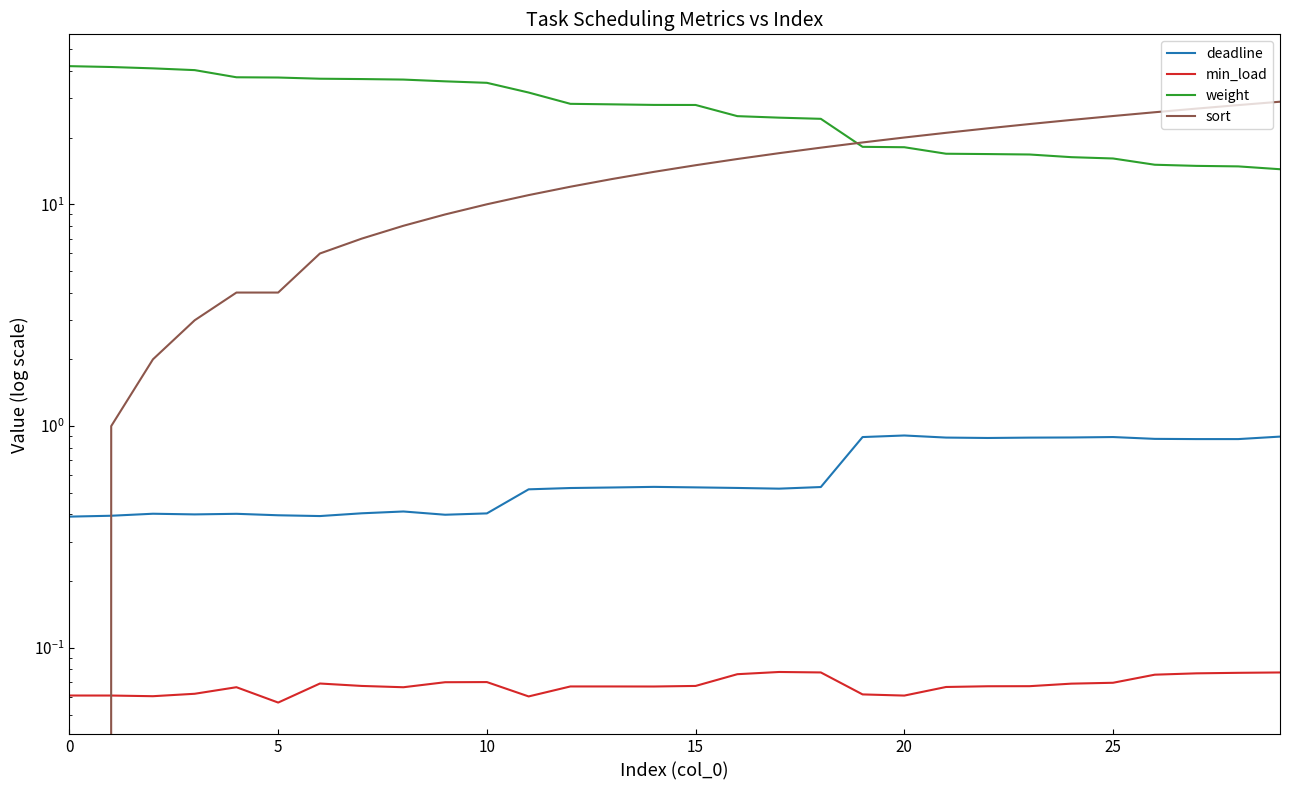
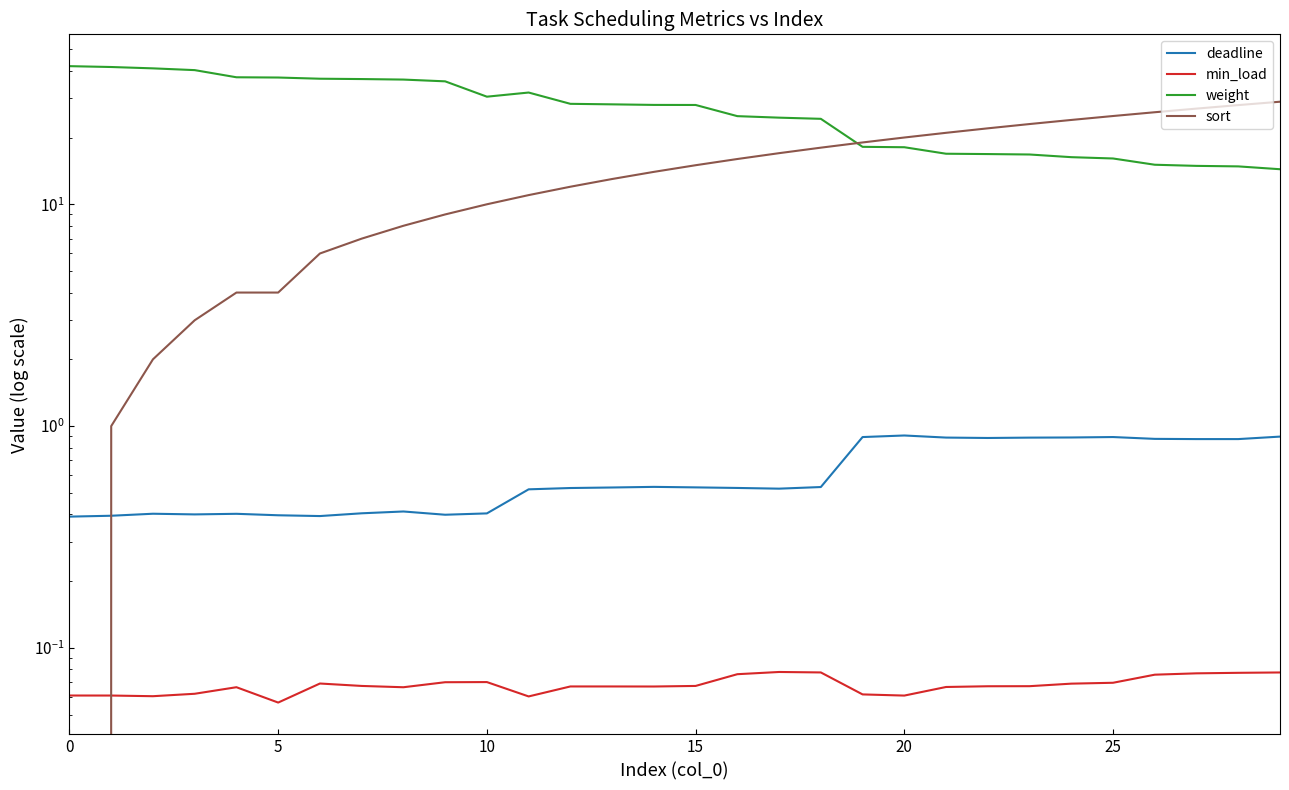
  {
    "deadline": {
      "0": 0.39,
      "5": 0.40,
      "10": 0.40,
      "15": 0.53,
      "20": 0.91,
      "25": 0.89
    },
    "min_load": {
      "0": 0.061,
      "5": 0.057,
      "10": 0.070,
      "15": 0.067,
      "20": 0.061,
      "25": 0.070
    },
    "weight": {
      "0": 42,
      "5": 37,
-     "10": 35,
+     "10": 31,
      "15": 28,
      "20": 18,
      "25": 16
    },
    "sort": {
      "5": 4,
      "10": 10,
      "15": 15,
      "20": 20,
      "25": 25
    }
  }
